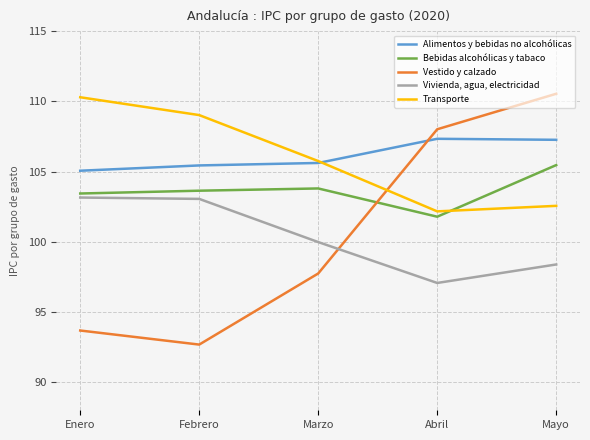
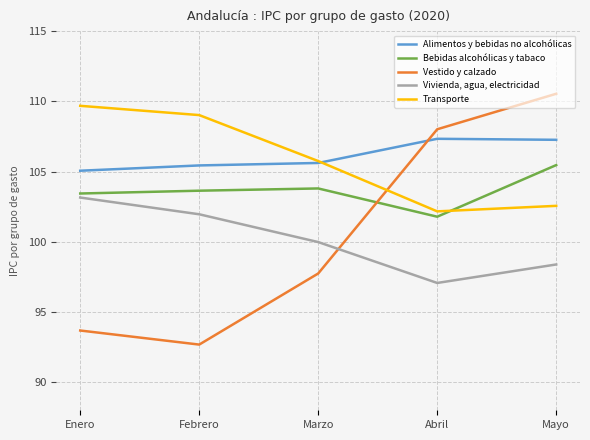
  {
    "Alimentos y bebidas no alcohólicas": {
      "Enero": 105.1,
      "Febrero": 105.4,
      "Abril": 107.3,
      "Mayo": 107.3
    },
    "Bebidas alcohólicas y tabaco": {
      "Enero": 103.4,
      "Febrero": 103.6,
      "Marzo": 103.8,
      "Abril": 101.8,
      "Mayo": 105.5
    },
    "Vestido y calzado": {
      "Enero": 93.7,
      "Febrero": 92.7,
      "Marzo": 97.7,
      "Abril": 108.0
    },
    "Vivienda, agua, electricidad": {
      "Enero": 103.1,
-     "Febrero": 103.1,
+     "Febrero": 102.0,
      "Marzo": 100.0,
      "Abril": 97.1,
      "Mayo": 98.4
    },
    "Transporte": {
-     "Enero": 110.3,
+     "Enero": 109.7,
      "Febrero": 109.0,
      "Abril": 102.2,
      "Mayo": 102.6
    }
  }
